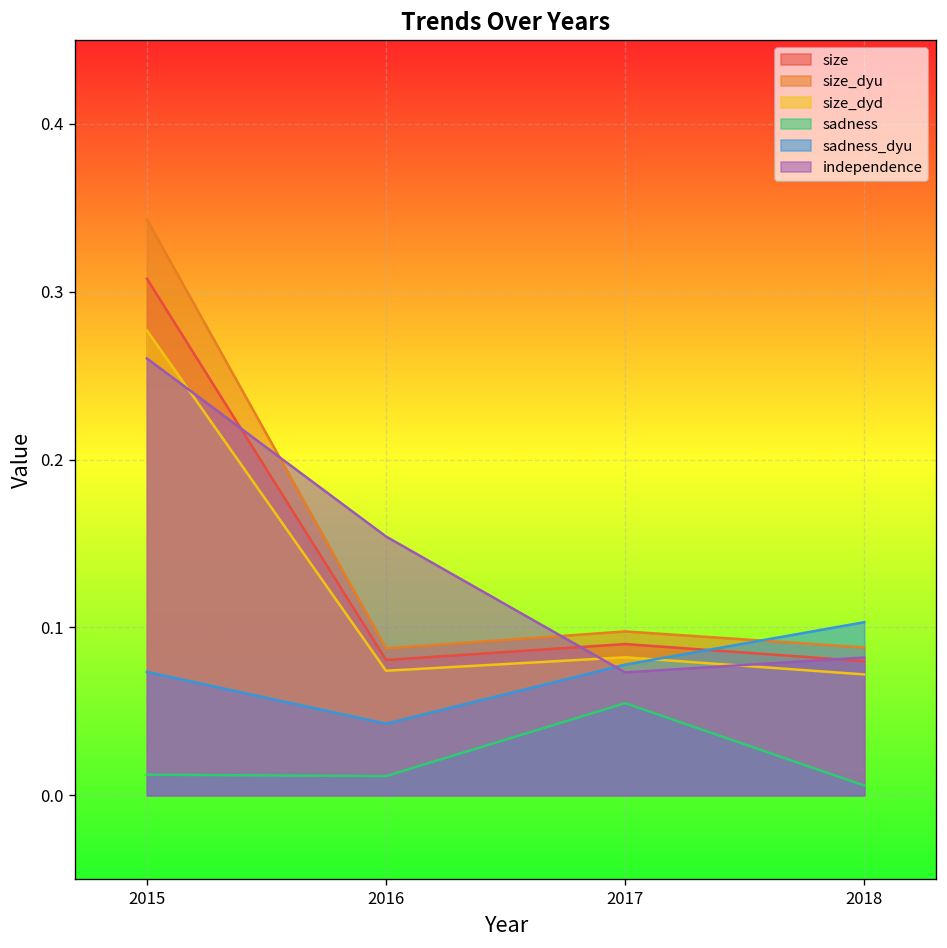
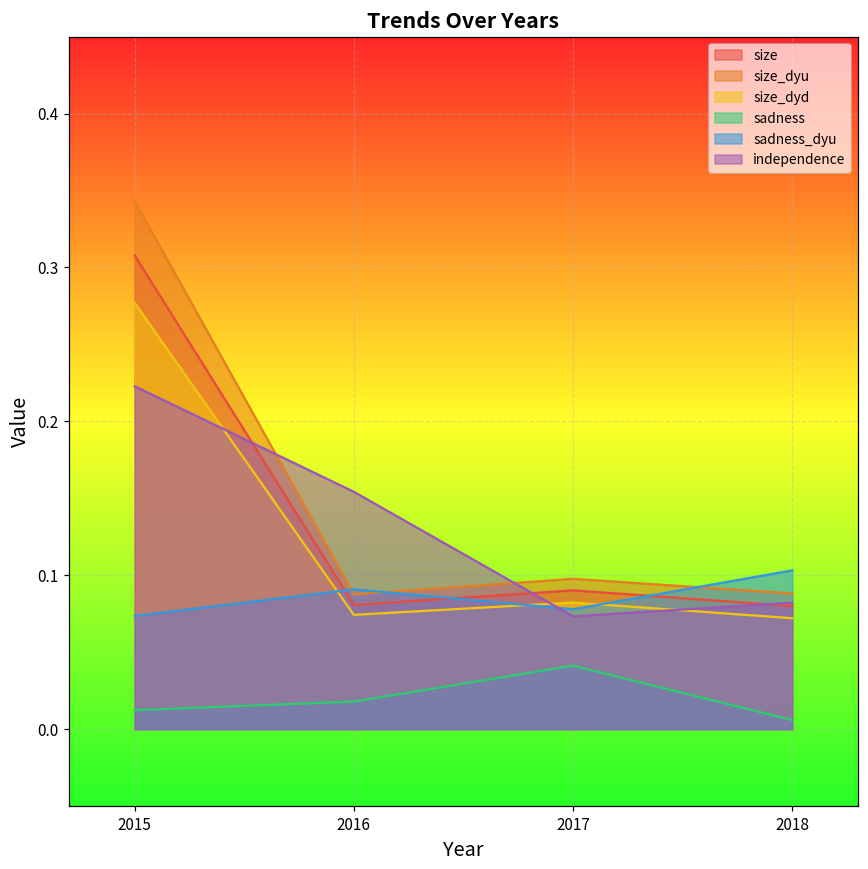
  {
    "size_dyd": {
      "2015": 0.277,
      "2016": 0.074,
      "2017": 0.082,
      "2018": 0.072
    },
    "sadness": {
      "2015": 0.012,
-     "2016": 0.011,
-     "2017": 0.055,
+     "2016": 0.018,
+     "2017": 0.041,
      "2018": 0.006
    },
    "sadness_dyu": {
      "2015": 0.074,
-     "2016": 0.043,
+     "2016": 0.091,
      "2017": 0.078,
      "2018": 0.103
    },
    "independence": {
-     "2015": 0.260,
+     "2015": 0.223,
      "2016": 0.154,
      "2017": 0.073,
      "2018": 0.082
    }
  }
